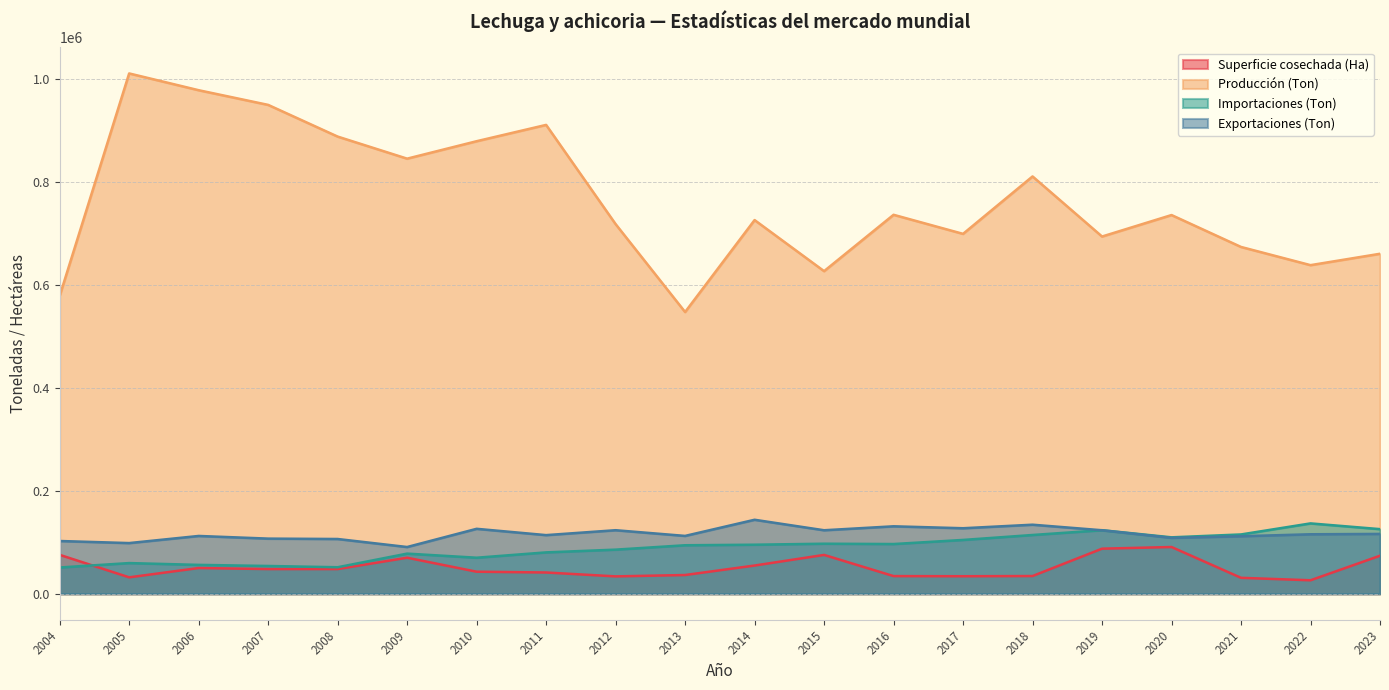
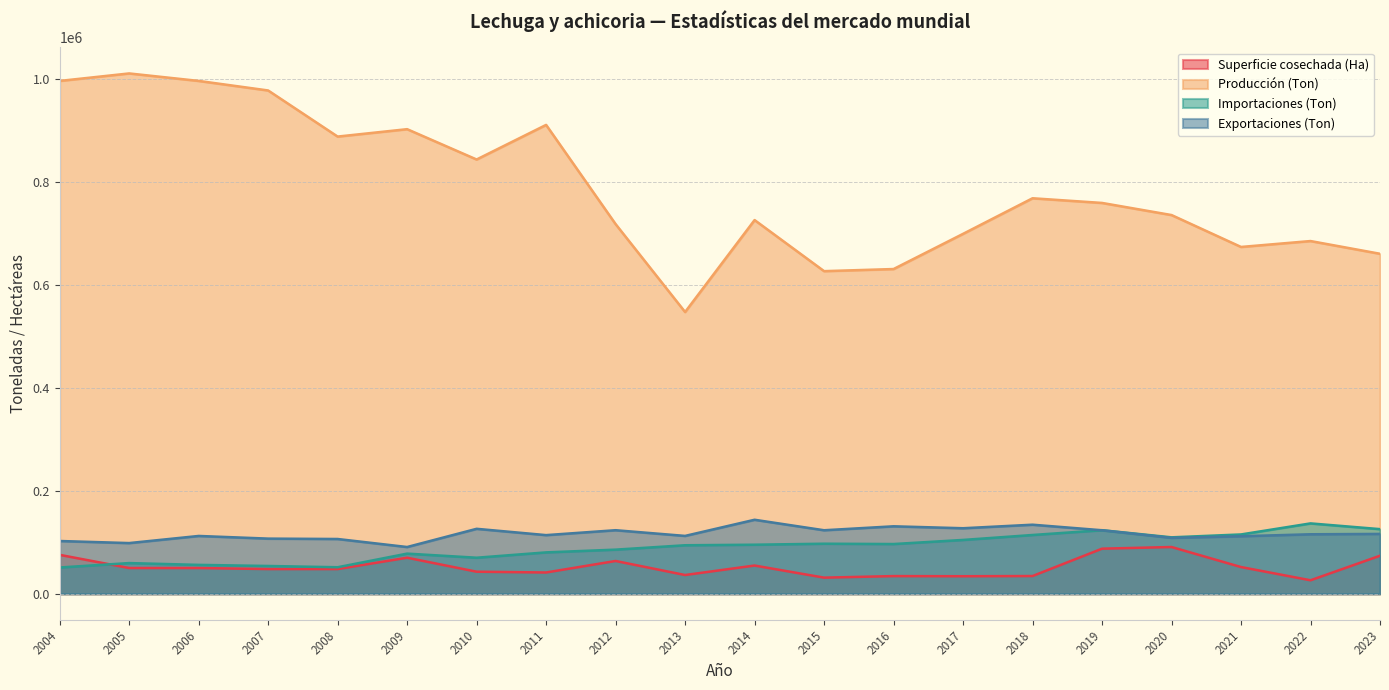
  {
    "Superficie cosechada (Ha)": {
      "2004": 80000,
-     "2005": 30000,
+     "2005": 50000,
      "2006": 50000,
      "2007": 50000,
      "2009": 70000,
      "2010": 40000,
      "2011": 40000,
-     "2012": 30000,
+     "2012": 60000,
      "2013": 40000,
      "2014": 50000,
-     "2015": 80000,
+     "2015": 30000,
      "2016": 30000,
      "2017": 30000,
      "2018": 30000,
      "2019": 90000,
      "2020": 90000,
-     "2021": 30000,
+     "2021": 50000,
      "2022": 30000,
      "2023": 70000
    },
    "Producción (Ton)": {
-     "2004": 580000,
+     "2004": 1000000,
      "2005": 1010000,
-     "2006": 980000,
-     "2007": 950000,
+     "2006": 1000000,
+     "2007": 980000,
      "2008": 890000,
-     "2009": 840000,
-     "2010": 880000,
+     "2009": 900000,
+     "2010": 840000,
      "2011": 910000,
      "2012": 720000,
      "2013": 550000,
      "2014": 730000,
      "2015": 630000,
-     "2016": 740000,
+     "2016": 630000,
      "2017": 700000,
-     "2018": 810000,
-     "2019": 690000,
+     "2018": 770000,
+     "2019": 760000,
      "2020": 740000,
      "2021": 670000,
-     "2022": 640000,
+     "2022": 680000,
      "2023": 660000
    }
  }
